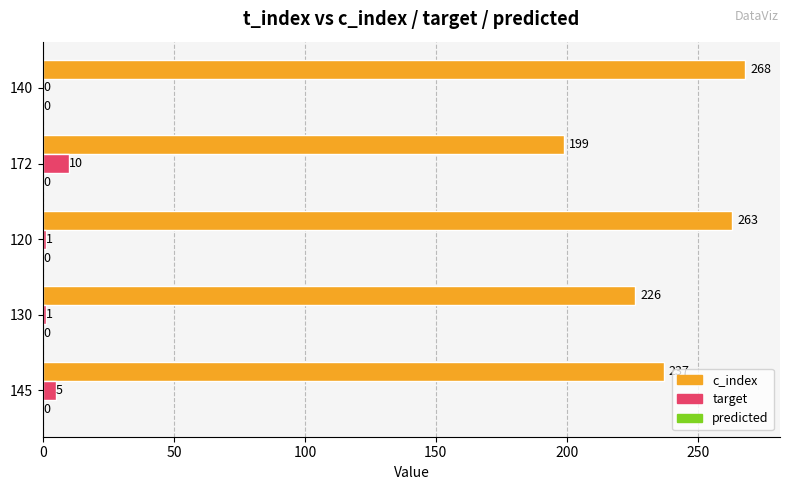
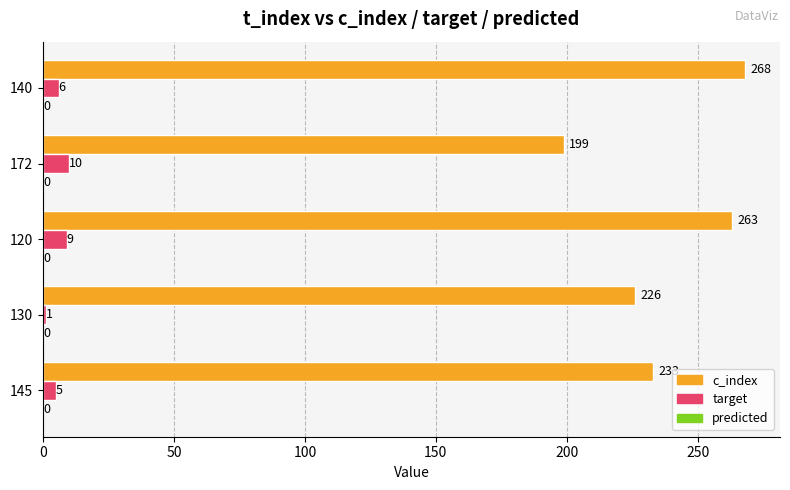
  {
    "c_index": {
-     "145": 237
+     "145": 233
    },
    "target": {
-     "140": 0,
+     "140": 6,
      "172": 10,
-     "120": 1,
+     "120": 9,
      "130": 1,
      "145": 5
    },
    "predicted": {
      "140": 0,
      "172": 0,
      "120": 0,
      "130": 0,
      "145": 0
    }
  }
